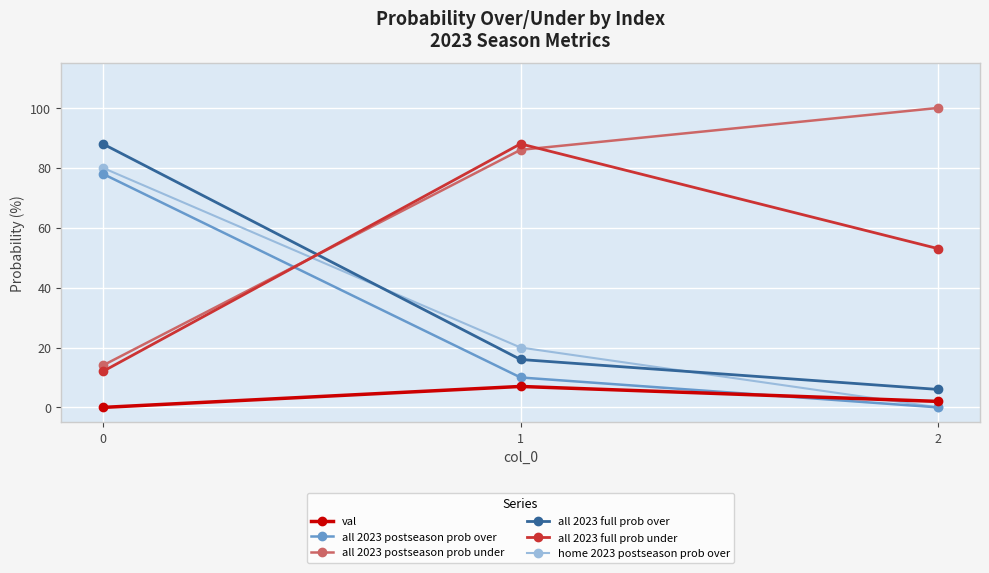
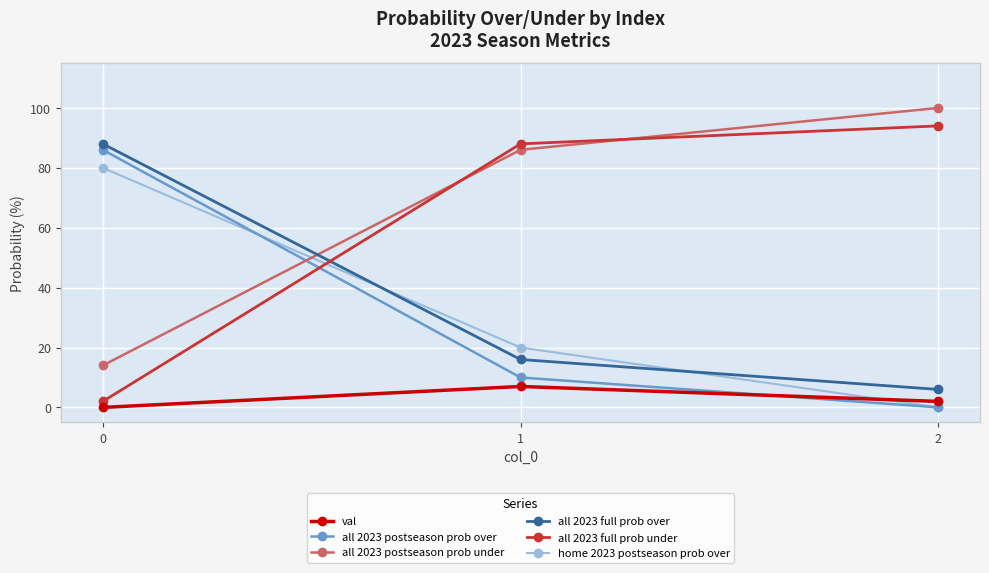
  {
    "val": {
      "0": 0,
      "1": 7,
      "2": 2
    },
    "all 2023 postseason prob over": {
-     "0": 78,
+     "0": 86,
      "1": 10
    },
    "all 2023 postseason prob under": {
      "0": 14,
      "1": 86,
      "2": 100
    },
    "all 2023 full prob over": {
      "0": 88,
      "1": 16,
      "2": 6
    },
    "all 2023 full prob under": {
-     "0": 12,
+     "0": 2,
      "1": 88,
-     "2": 53
+     "2": 94
    },
    "home 2023 postseason prob over": {
      "0": 80,
      "1": 20
    }
  }
